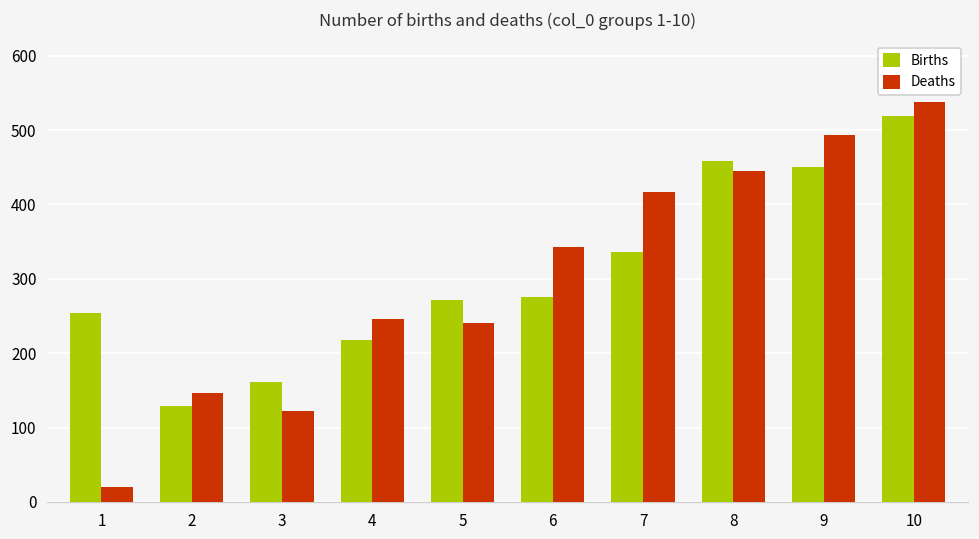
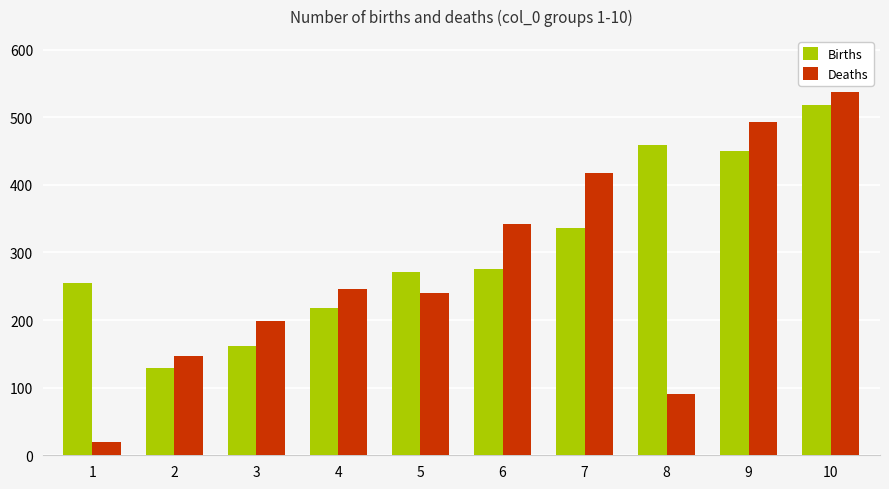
  {
    "Births": {
      "1": 250,
      "2": 130,
      "3": 160,
      "4": 220,
      "5": 270,
      "6": 280,
      "7": 340,
      "8": 460,
      "9": 450,
      "10": 520
    },
    "Deaths": {
      "1": 20,
      "2": 150,
-     "3": 120,
+     "3": 200,
      "4": 250,
      "5": 240,
      "6": 340,
      "7": 420,
-     "8": 450,
+     "8": 90,
      "9": 490,
      "10": 540
    }
  }
